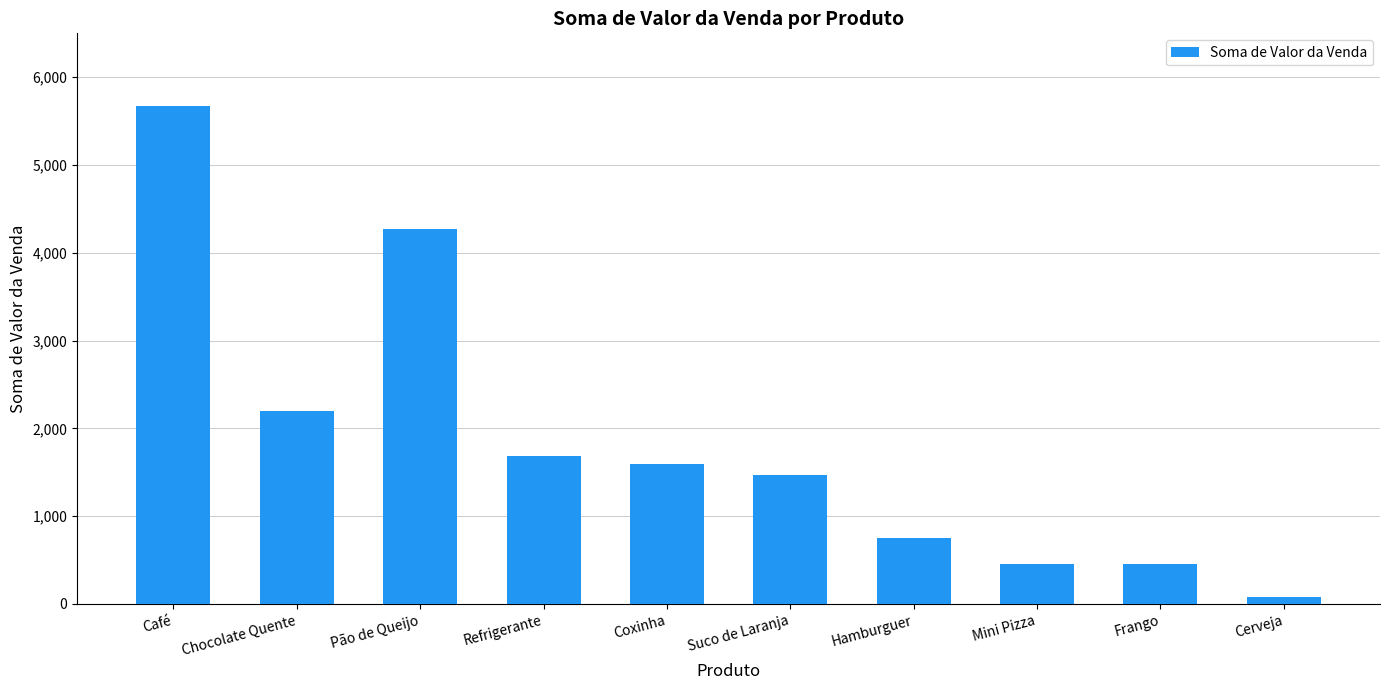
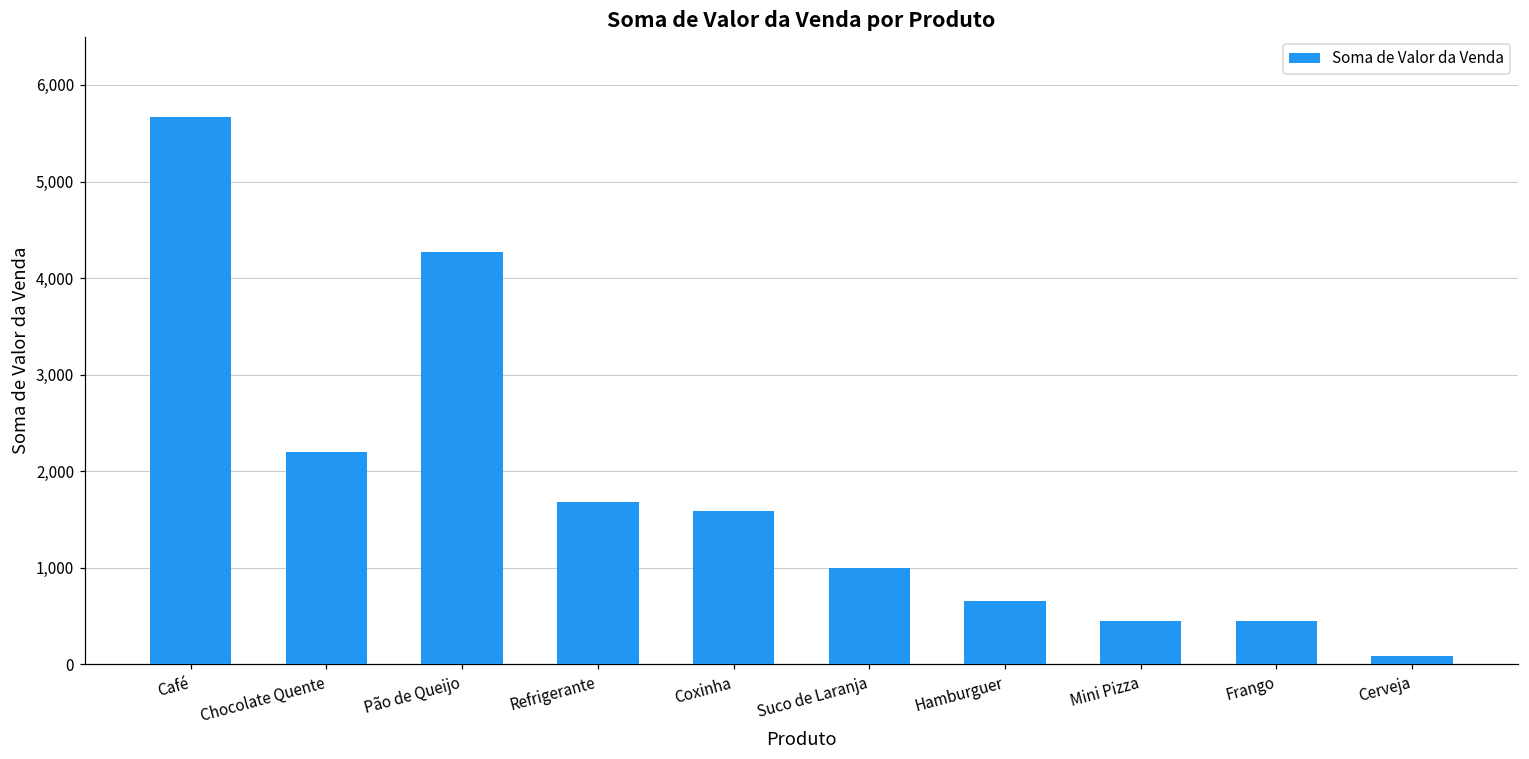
  {
    "Café": "5,700",
    "Chocolate Quente": "2,200",
    "Pão de Queijo": "4,300",
    "Refrigerante": "1,700",
    "Coxinha": "1,600",
-   "Suco de Laranja": "1,500",
-   "Hamburguer": "800",
+   "Suco de Laranja": "1,000",
+   "Hamburguer": "700",
    "Mini Pizza": "500",
    "Frango": "500",
    "Cerveja": "100"
  }
